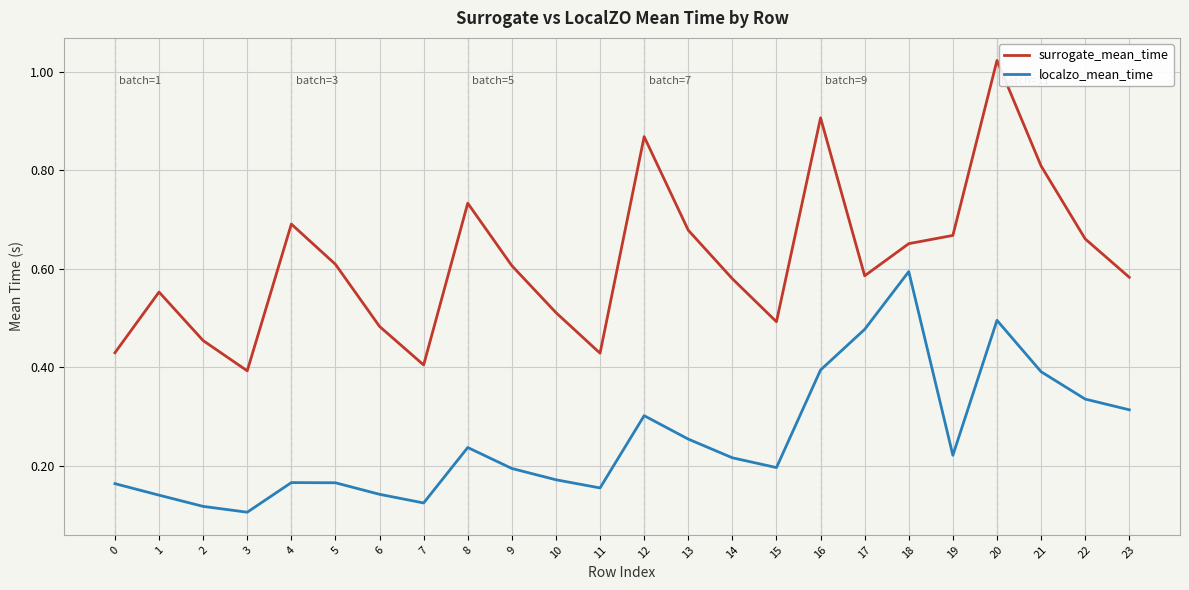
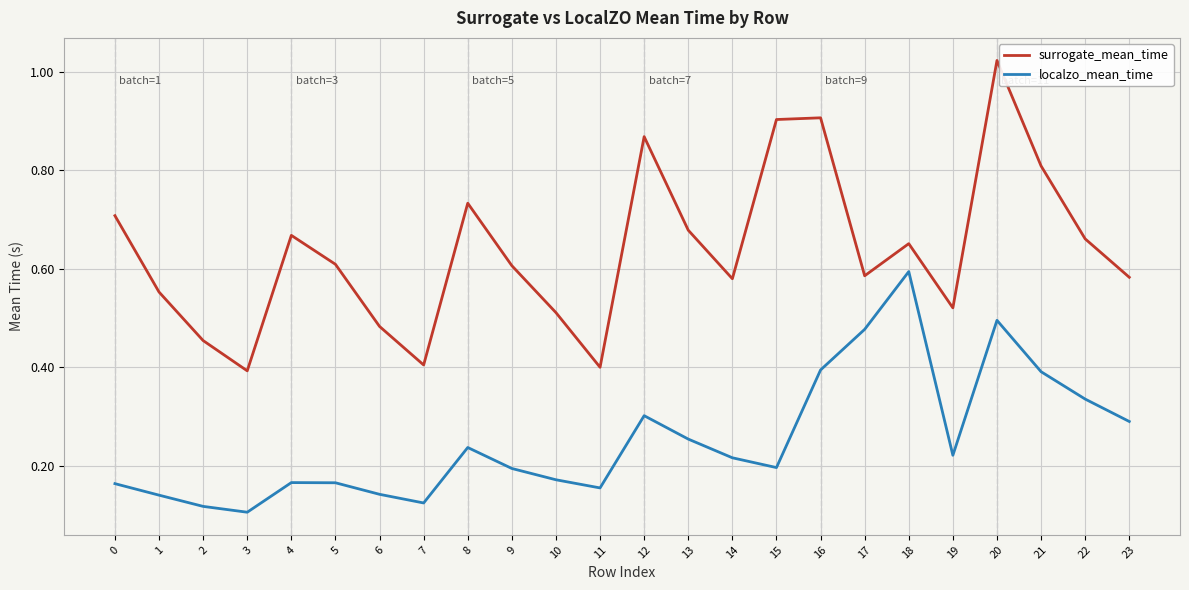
  {
    "surrogate_mean_time": {
-     "0": 0.43,
+     "0": 0.71,
      "1": 0.55,
      "2": 0.45,
      "3": 0.39,
-     "4": 0.69,
+     "4": 0.67,
      "5": 0.61,
      "6": 0.48,
      "7": 0.40,
      "8": 0.73,
      "9": 0.61,
      "10": 0.51,
-     "11": 0.43,
+     "11": 0.40,
      "12": 0.87,
      "13": 0.68,
      "14": 0.58,
-     "15": 0.49,
+     "15": 0.90,
      "16": 0.91,
      "17": 0.59,
      "18": 0.65,
-     "19": 0.67,
+     "19": 0.52,
      "21": 0.81,
      "22": 0.66,
      "23": 0.58
    },
    "localzo_mean_time": {
      "0": 0.16,
      "1": 0.14,
      "2": 0.12,
      "3": 0.11,
      "4": 0.17,
      "5": 0.17,
      "6": 0.14,
      "7": 0.12,
      "8": 0.24,
      "9": 0.19,
      "10": 0.17,
      "11": 0.15,
      "12": 0.30,
      "13": 0.25,
      "14": 0.22,
      "15": 0.20,
      "16": 0.39,
      "17": 0.48,
      "18": 0.59,
      "19": 0.22,
      "20": 0.49,
      "21": 0.39,
      "22": 0.34,
-     "23": 0.31
+     "23": 0.29
    }
  }
